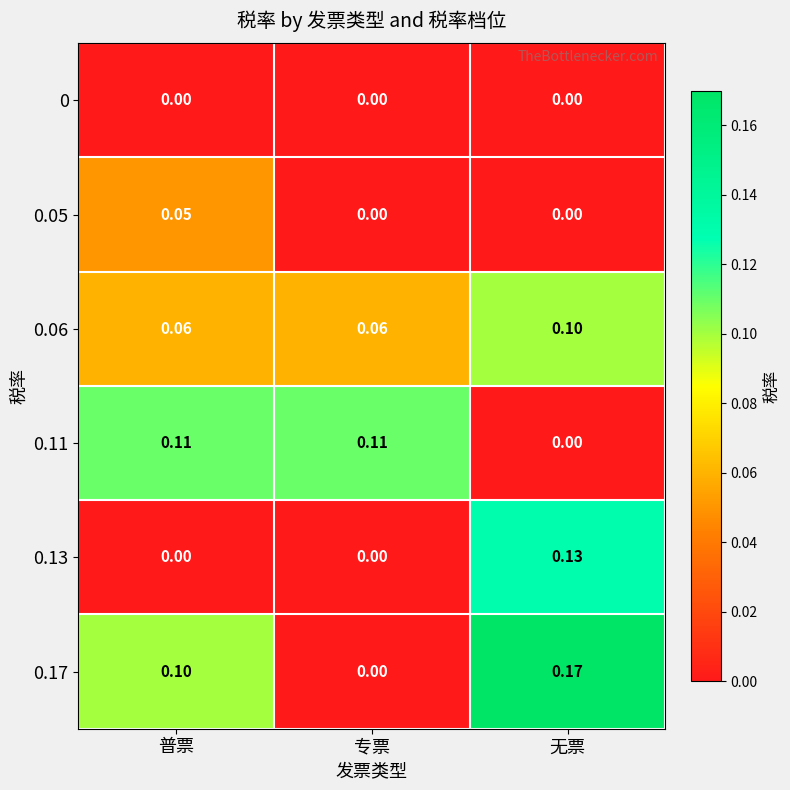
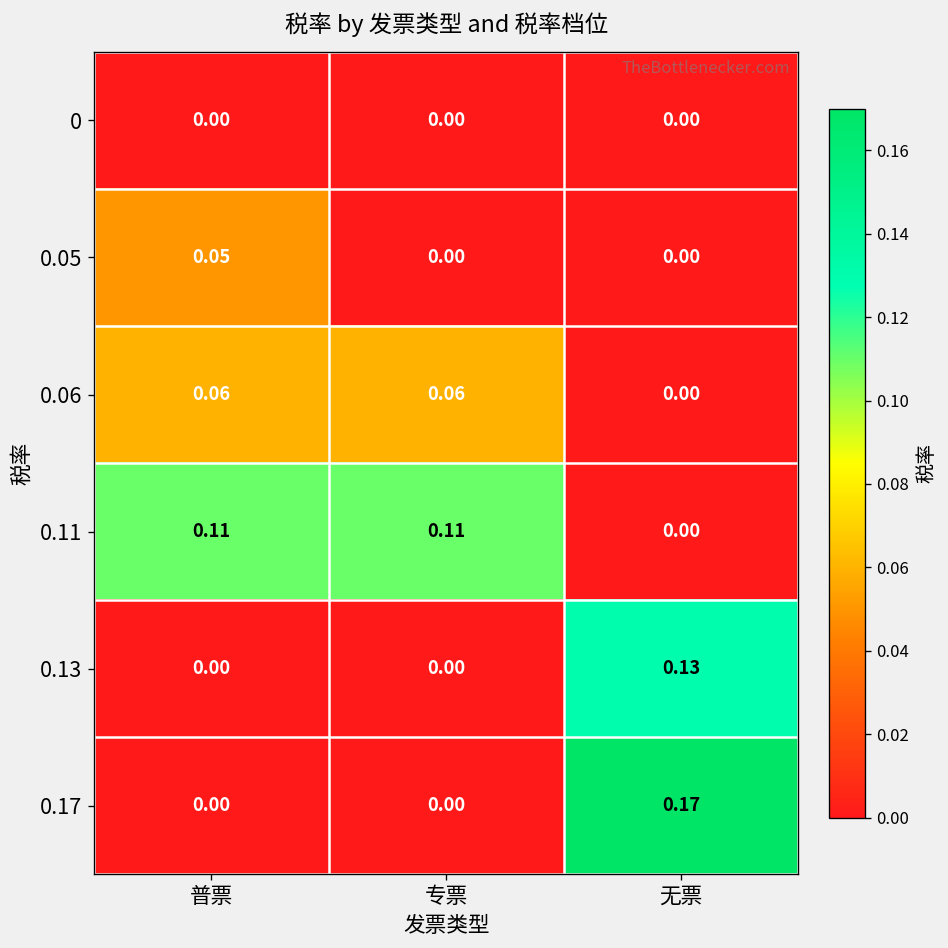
  {
    "0": {
      "普票": 0.00,
      "专票": 0.00
    },
    "0.05": {
      "普票": 0.05,
      "专票": 0.00,
      "无票": 0.00
    },
    "0.06": {
      "普票": 0.06,
      "专票": 0.06,
-     "无票": 0.10
+     "无票": 0.00
    },
    "0.11": {
      "普票": 0.11,
      "专票": 0.11,
      "无票": 0.00
    },
    "0.13": {
      "普票": 0.00,
      "专票": 0.00,
      "无票": 0.13
    },
    "0.17": {
-     "普票": 0.10,
+     "普票": 0.00,
      "专票": 0.00,
      "无票": 0.17
    }
  }
